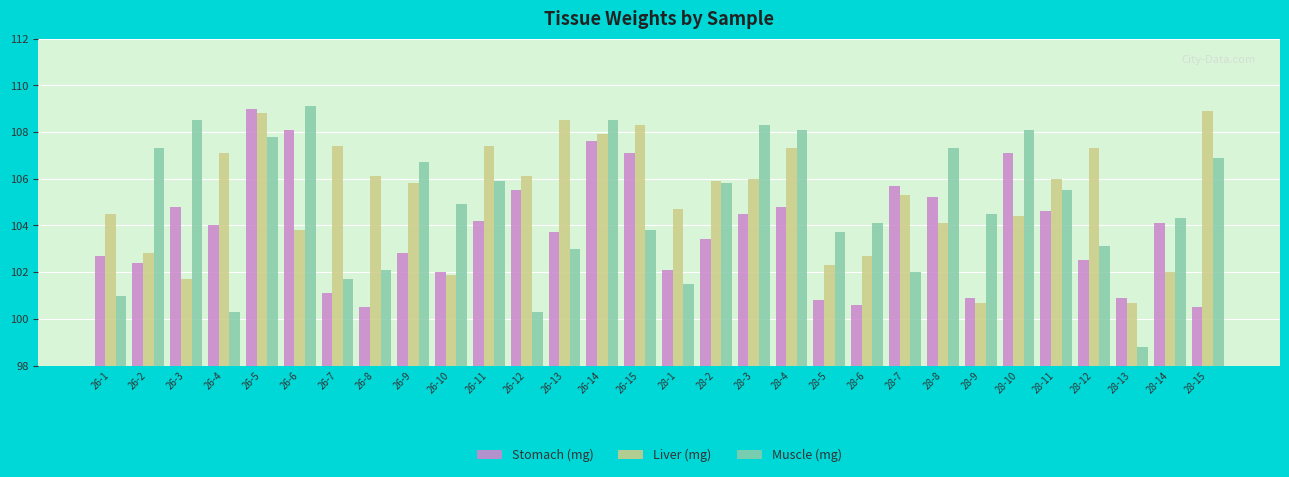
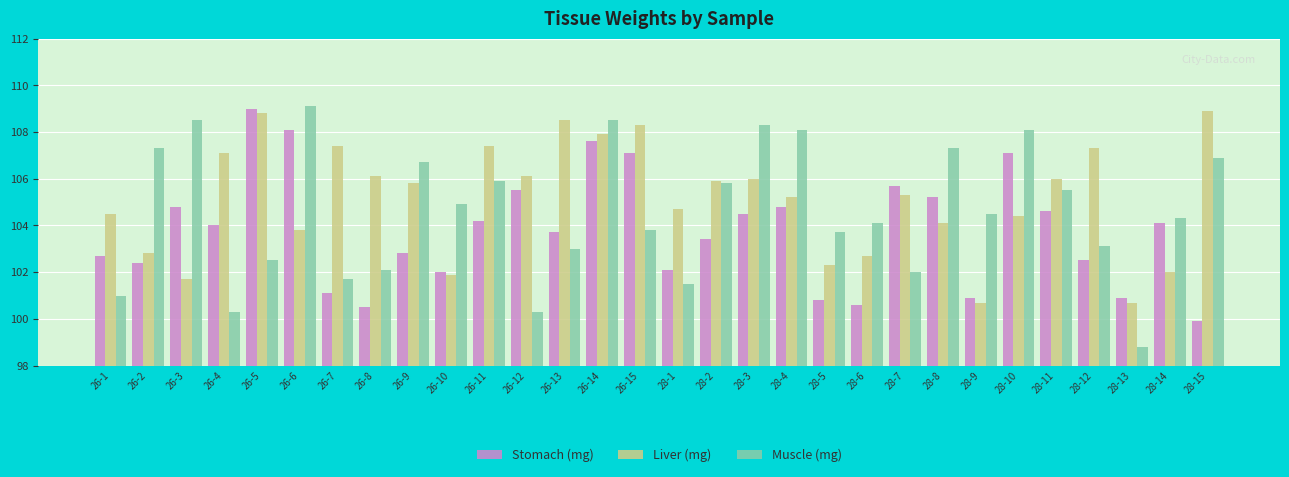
  {
    "Stomach (mg)": {
      "26-1": 102.7,
      "26-2": 102.4,
      "26-3": 104.8,
      "26-4": 104.0,
      "26-5": 109.0,
      "26-6": 108.1,
      "26-7": 101.1,
      "26-8": 100.5,
      "26-9": 102.8,
      "26-10": 102.0,
      "26-11": 104.2,
      "26-12": 105.5,
      "26-13": 103.7,
      "26-14": 107.6,
      "26-15": 107.1,
      "28-1": 102.1,
      "28-2": 103.4,
      "28-3": 104.5,
      "28-4": 104.8,
      "28-5": 100.8,
      "28-6": 100.6,
      "28-7": 105.7,
      "28-8": 105.2,
      "28-9": 100.9,
      "28-10": 107.1,
      "28-11": 104.6,
      "28-12": 102.5,
      "28-13": 100.9,
      "28-14": 104.1,
-     "28-15": 100.5
+     "28-15": 99.9
    },
    "Liver (mg)": {
      "26-1": 104.5,
      "26-2": 102.8,
      "26-3": 101.7,
      "26-4": 107.1,
      "26-5": 108.8,
      "26-6": 103.8,
      "26-7": 107.4,
      "26-8": 106.1,
      "26-9": 105.8,
      "26-10": 101.9,
      "26-11": 107.4,
      "26-12": 106.1,
      "26-13": 108.5,
      "26-14": 107.9,
      "26-15": 108.3,
      "28-1": 104.7,
      "28-2": 105.9,
      "28-3": 106.0,
-     "28-4": 107.3,
+     "28-4": 105.2,
      "28-5": 102.3,
      "28-6": 102.7,
      "28-7": 105.3,
      "28-8": 104.1,
      "28-9": 100.7,
      "28-10": 104.4,
      "28-11": 106.0,
      "28-12": 107.3,
      "28-13": 100.7,
      "28-14": 102.0,
      "28-15": 108.9
    },
    "Muscle (mg)": {
      "26-1": 101.0,
      "26-2": 107.3,
      "26-3": 108.5,
      "26-4": 100.3,
-     "26-5": 107.8,
+     "26-5": 102.5,
      "26-6": 109.1,
      "26-7": 101.7,
      "26-8": 102.1,
      "26-9": 106.7,
      "26-10": 104.9,
      "26-11": 105.9,
      "26-12": 100.3,
      "26-13": 103.0,
      "26-14": 108.5,
      "26-15": 103.8,
      "28-1": 101.5,
      "28-2": 105.8,
      "28-3": 108.3,
      "28-4": 108.1,
      "28-5": 103.7,
      "28-6": 104.1,
      "28-7": 102.0,
      "28-8": 107.3,
      "28-9": 104.5,
      "28-10": 108.1,
      "28-11": 105.5,
      "28-12": 103.1,
      "28-13": 98.8,
      "28-14": 104.3,
      "28-15": 106.9
    }
  }
